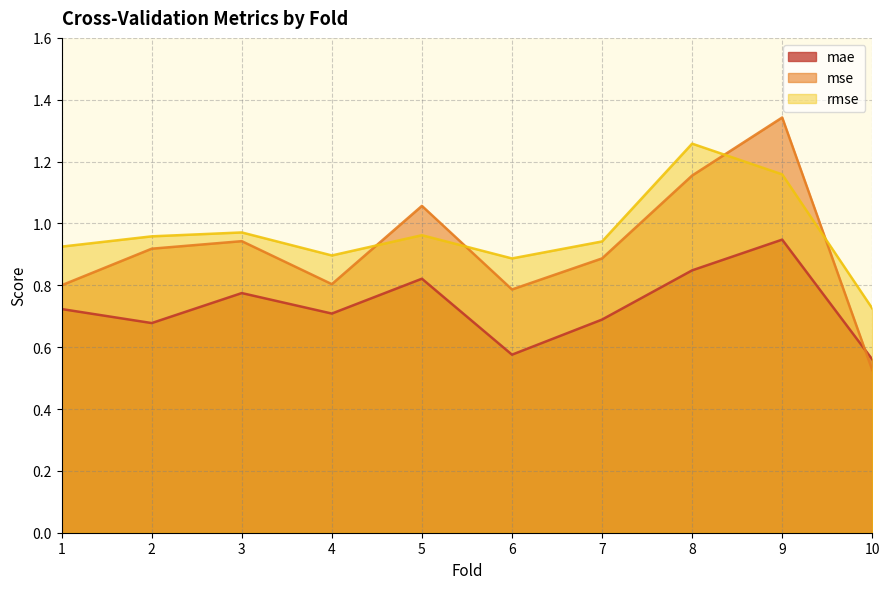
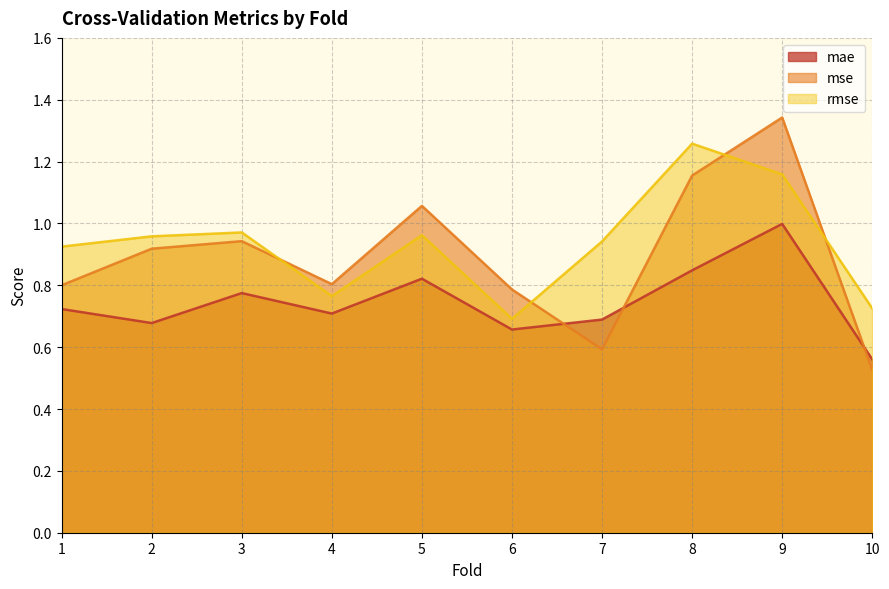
  {
    "mae": {
      "1": 0.72,
      "2": 0.68,
      "3": 0.77,
      "4": 0.71,
      "5": 0.82,
-     "6": 0.58,
+     "6": 0.66,
      "7": 0.69,
      "8": 0.85,
-     "9": 0.95,
+     "9": 1.00,
      "10": 0.56
    },
    "mse": {
      "1": 0.80,
      "2": 0.92,
      "3": 0.94,
      "4": 0.80,
      "5": 1.06,
      "6": 0.79,
-     "7": 0.89,
+     "7": 0.59,
      "8": 1.15,
      "9": 1.34,
      "10": 0.53
    },
    "rmse": {
      "1": 0.93,
      "2": 0.96,
      "3": 0.97,
-     "4": 0.90,
+     "4": 0.77,
      "5": 0.96,
-     "6": 0.89,
+     "6": 0.69,
      "7": 0.94,
      "8": 1.26,
      "9": 1.16,
      "10": 0.73
    }
  }
